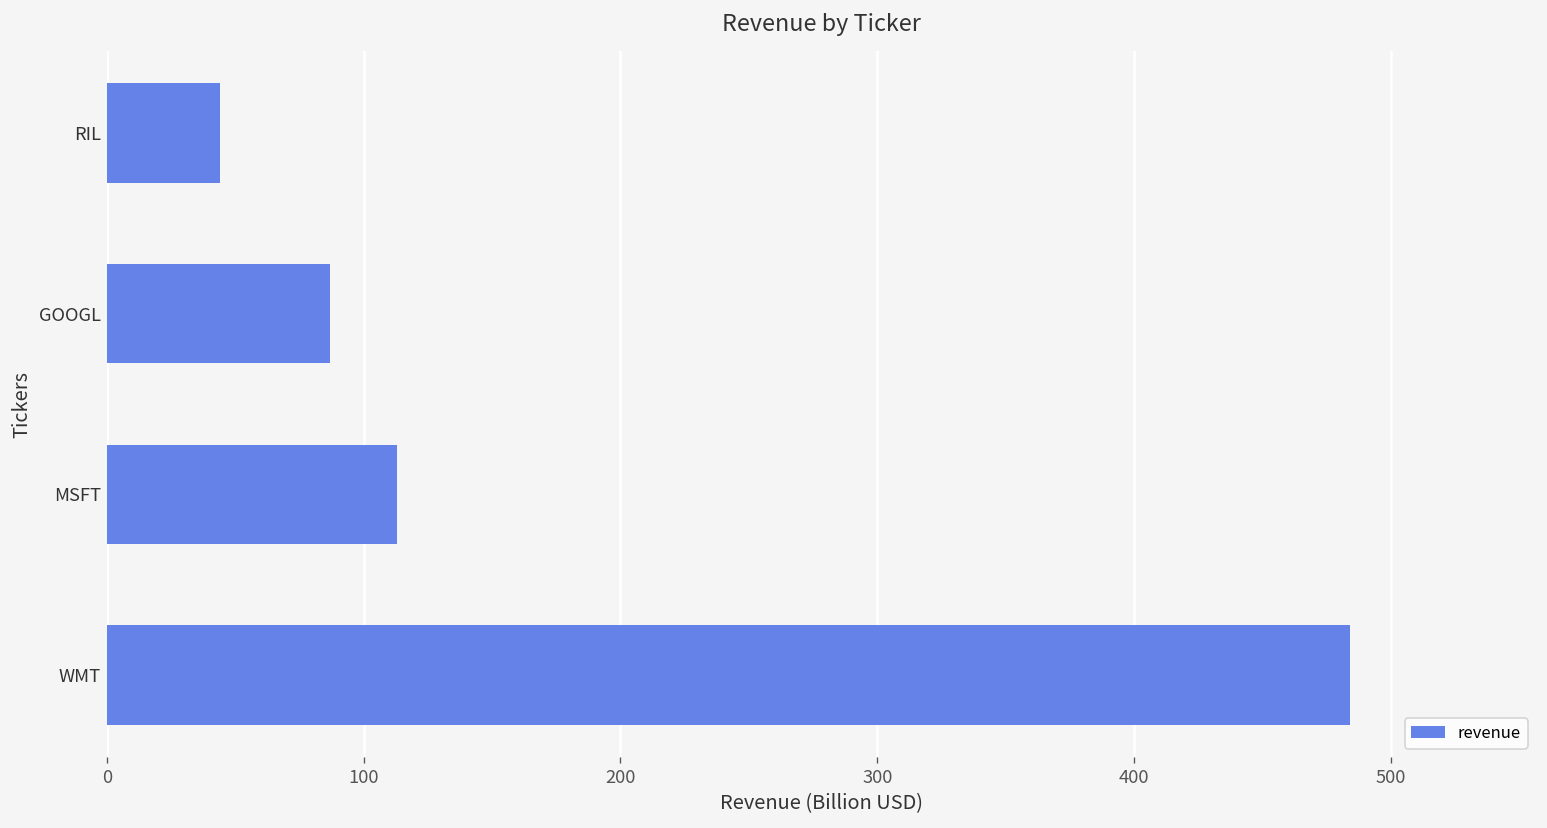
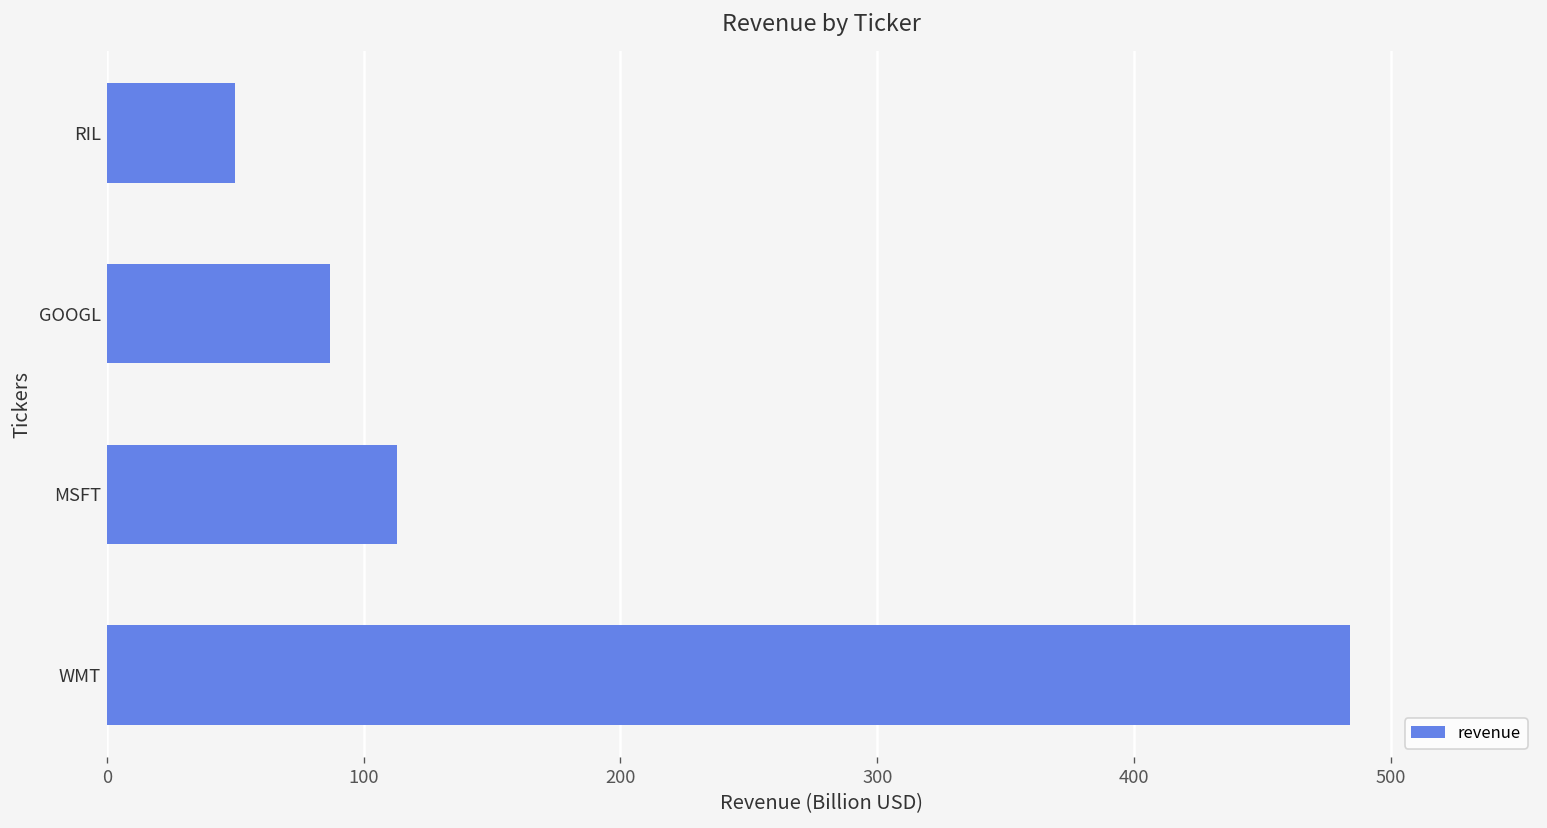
  {
-   "RIL": 44,
+   "RIL": 50,
    "GOOGL": 87,
    "MSFT": 113,
    "WMT": 484
  }
